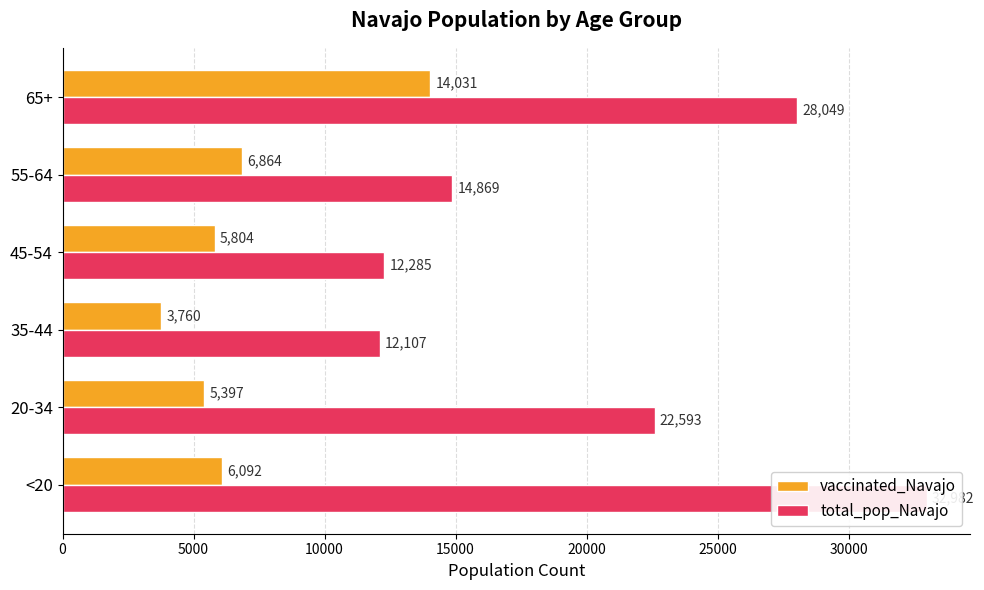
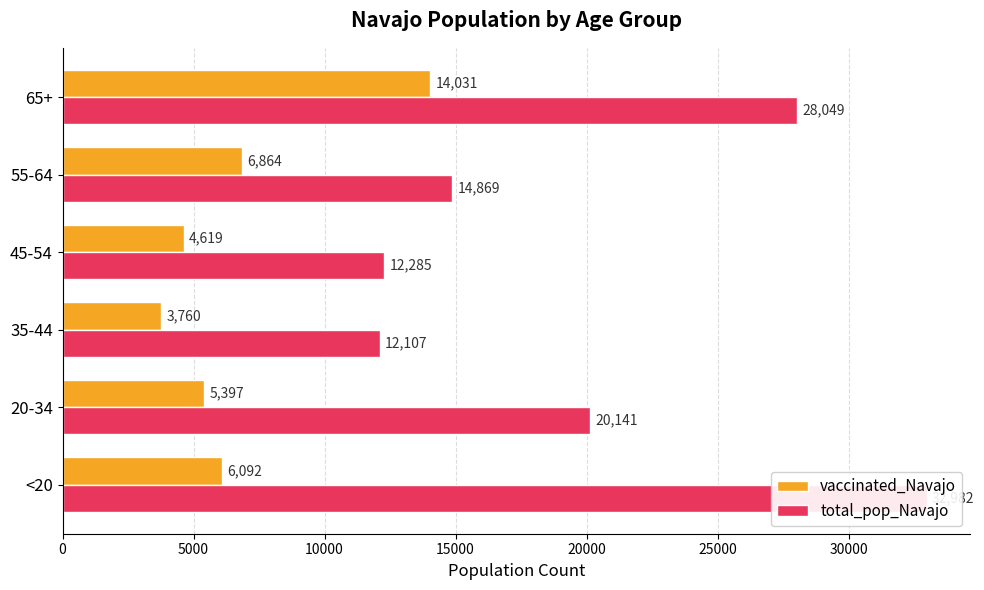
  {
    "vaccinated_Navajo": {
      "65+": "14,031",
      "55-64": "6,864",
-     "45-54": "5,804",
+     "45-54": "4,619",
      "35-44": "3,760",
      "20-34": "5,397",
      "<20": "6,092"
    },
    "total_pop_Navajo": {
      "65+": "28,049",
      "55-64": "14,869",
      "45-54": "12,285",
      "35-44": "12,107",
-     "20-34": "22,593"
+     "20-34": "20,141"
    }
  }
